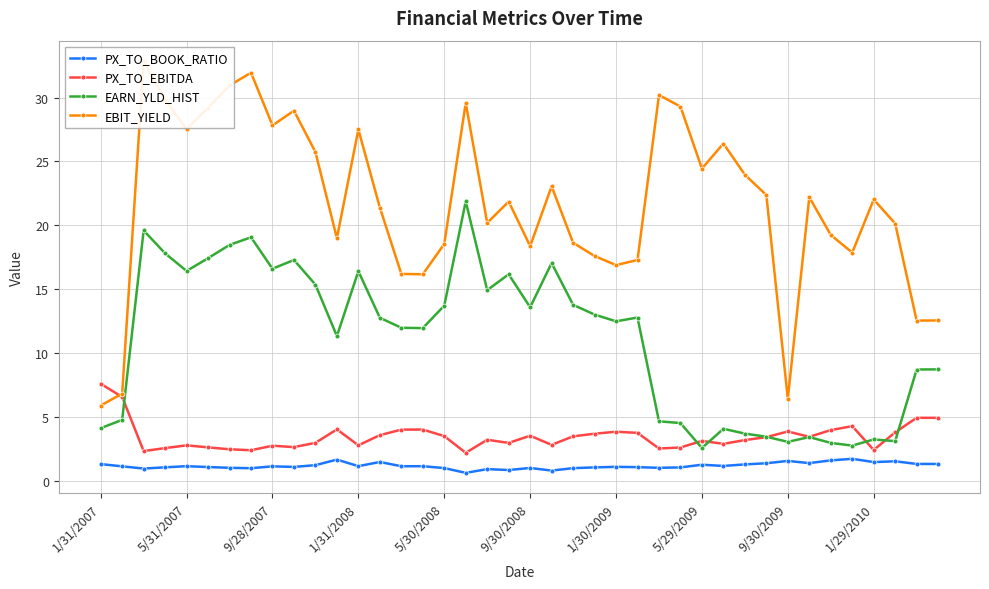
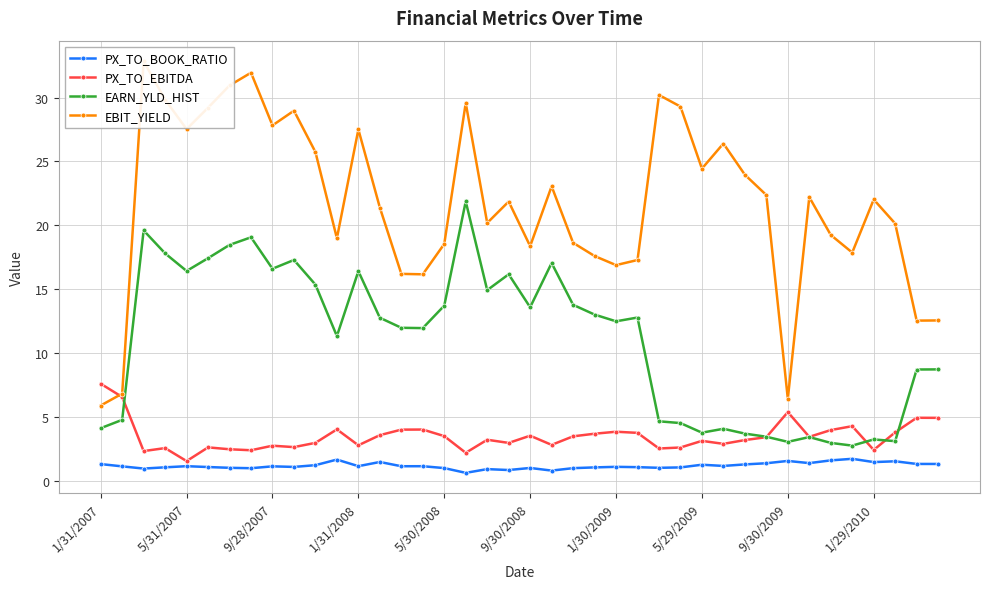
  {
    "PX_TO_BOOK_RATIO": {
      "1/31/2007": 1.3,
      "5/31/2007": 1.1,
      "9/28/2007": 1.1,
      "1/31/2008": 1.1,
      "5/30/2008": 1.0,
      "9/30/2008": 1.0,
      "1/30/2009": 1.1,
      "5/29/2009": 1.3,
      "9/30/2009": 1.6,
      "1/29/2010": 1.5
    },
    "PX_TO_EBITDA": {
      "1/31/2007": 7.6,
-     "5/31/2007": 2.8,
+     "5/31/2007": 1.5,
      "9/28/2007": 2.8,
      "1/31/2008": 2.8,
      "5/30/2008": 3.5,
      "9/30/2008": 3.5,
      "1/30/2009": 3.8,
      "5/29/2009": 3.1,
-     "9/30/2009": 3.9,
+     "9/30/2009": 5.4,
      "1/29/2010": 2.4
    },
    "EARN_YLD_HIST": {
      "1/31/2007": 4.1,
      "5/31/2007": 16.4,
      "9/28/2007": 16.6,
      "1/31/2008": 16.4,
      "5/30/2008": 13.7,
      "9/30/2008": 13.6,
      "1/30/2009": 12.5,
-     "5/29/2009": 2.6,
+     "5/29/2009": 3.8,
      "9/30/2009": 3.1,
      "1/29/2010": 3.2
    },
    "EBIT_YIELD": {
      "1/31/2007": 5.9,
      "5/31/2007": 27.5,
      "9/28/2007": 27.8,
      "1/31/2008": 27.5,
      "5/30/2008": 18.5,
      "9/30/2008": 18.4,
      "1/30/2009": 16.9,
      "5/29/2009": 24.4,
      "9/30/2009": 6.4,
      "1/29/2010": 22.0
    }
  }
